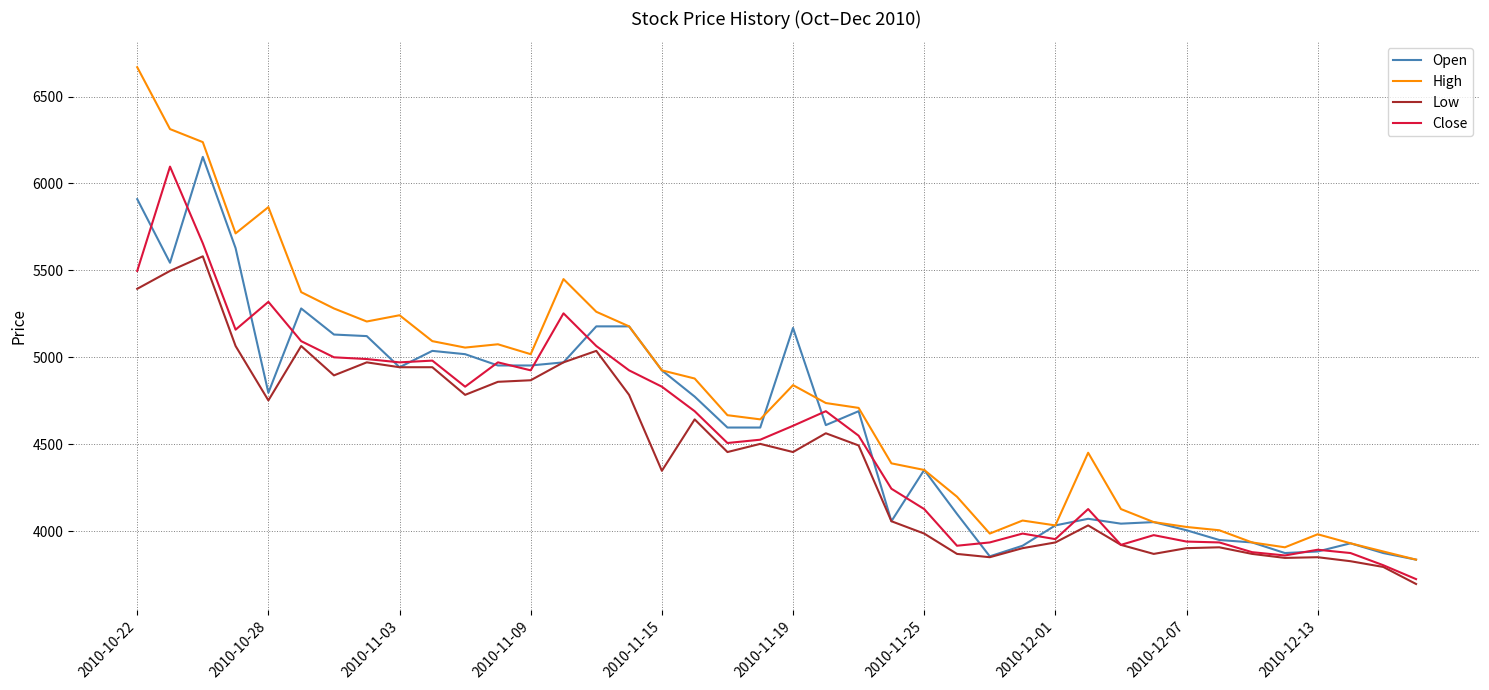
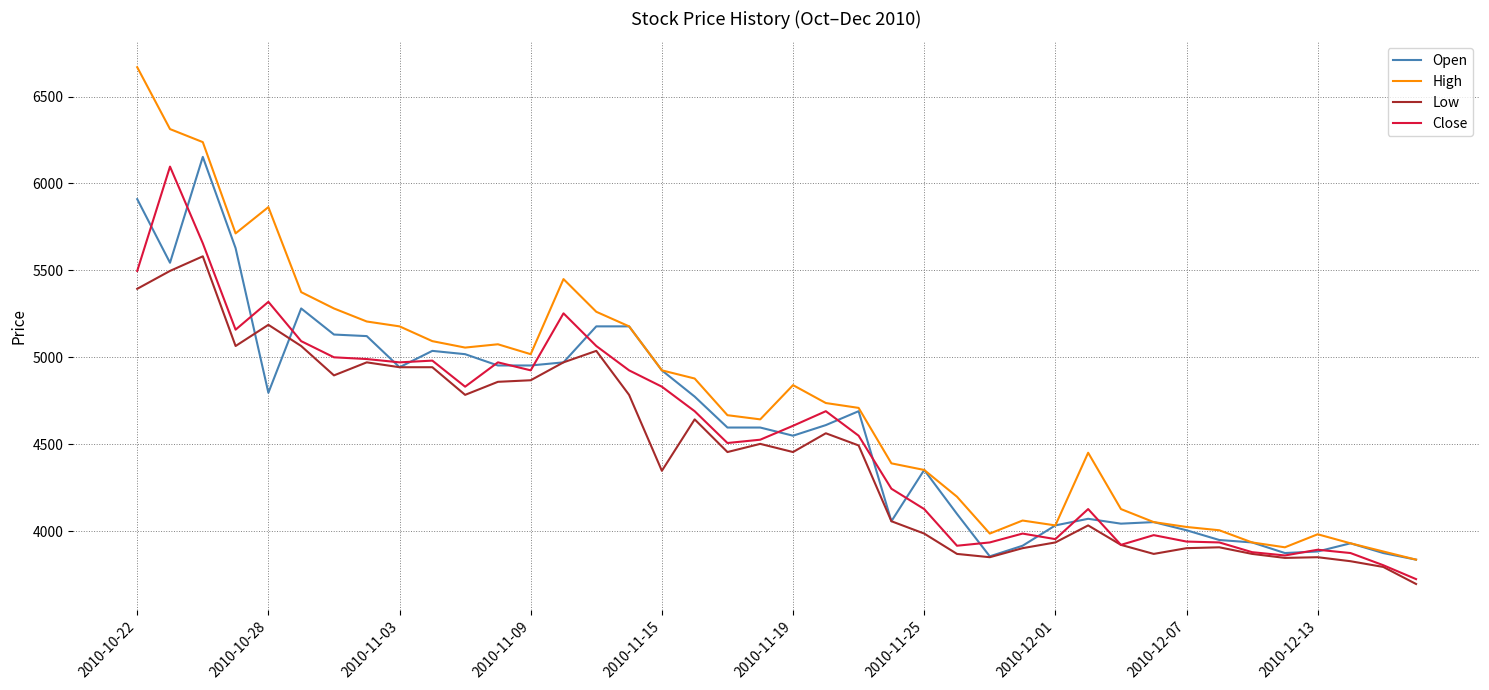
  {
    "Open": {
      "2010-10-22": 5910,
      "2010-10-28": 4800,
      "2010-11-09": 4950,
-     "2010-11-19": 5170,
+     "2010-11-19": 4550,
      "2010-12-07": 4010
    },
    "High": {
      "2010-10-22": 6670,
      "2010-10-28": 5860,
-     "2010-11-03": 5240,
+     "2010-11-03": 5180,
      "2010-11-09": 5020,
      "2010-11-19": 4840,
      "2010-12-07": 4020,
      "2010-12-13": 3980
    },
    "Low": {
      "2010-10-22": 5390,
-     "2010-10-28": 4750,
+     "2010-10-28": 5190,
      "2010-11-09": 4870,
      "2010-11-15": 4350,
      "2010-11-19": 4460,
      "2010-11-25": 3990,
      "2010-12-01": 3940,
      "2010-12-07": 3900,
      "2010-12-13": 3850
    },
    "Close": {
      "2010-10-22": 5500,
      "2010-10-28": 5320,
      "2010-11-03": 4970,
      "2010-11-09": 4930,
      "2010-11-15": 4830,
      "2010-11-19": 4610,
      "2010-11-25": 4130,
      "2010-12-01": 3950,
      "2010-12-07": 3940
    }
  }
